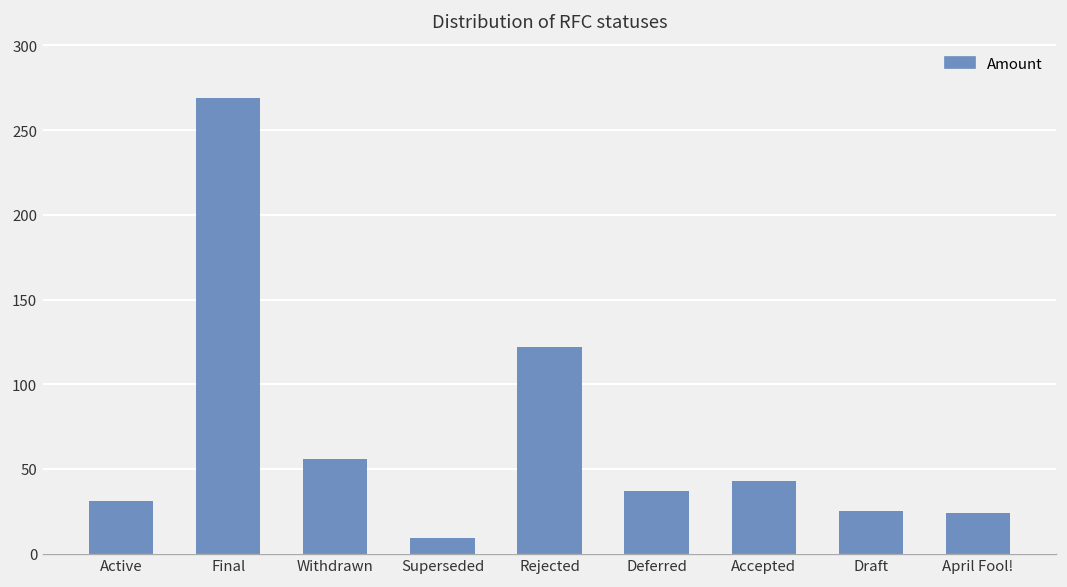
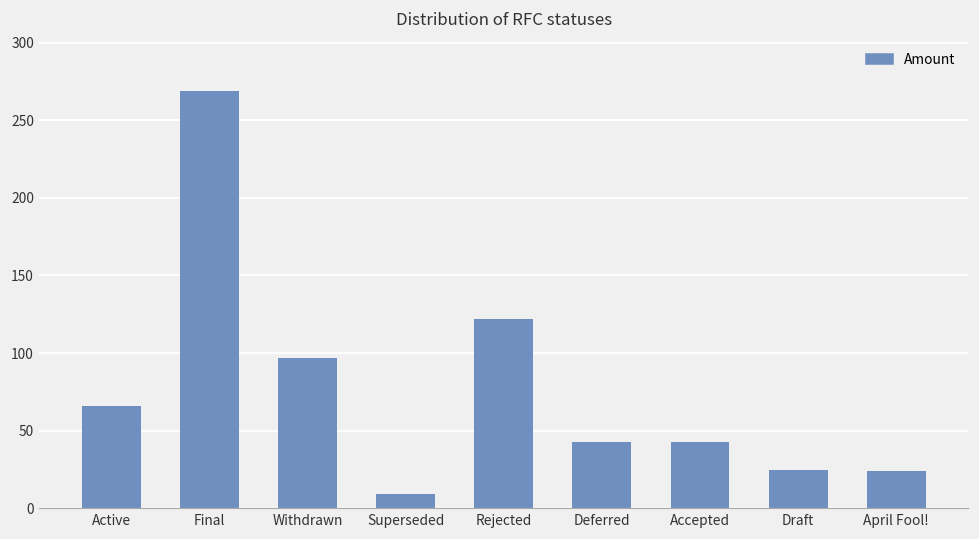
  {
-   "Active": 31,
+   "Active": 66,
    "Final": 269,
-   "Withdrawn": 56,
+   "Withdrawn": 97,
    "Superseded": 9,
    "Rejected": 122,
-   "Deferred": 37,
+   "Deferred": 43,
    "Accepted": 43,
    "Draft": 25,
    "April Fool!": 24
  }
